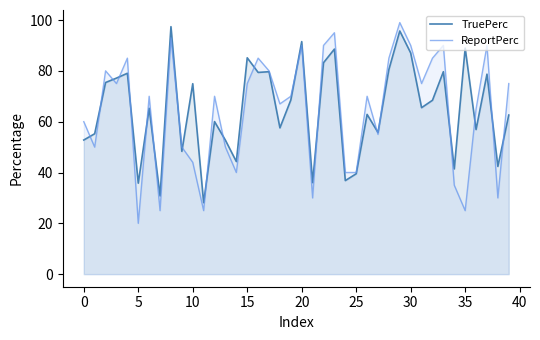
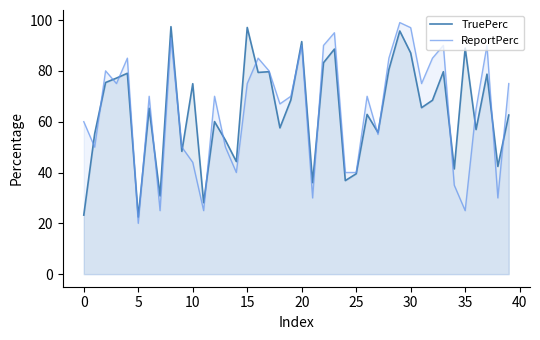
  {
    "TruePerc": {
-     "0": 53,
-     "5": 36,
+     "0": 23,
+     "5": 22,
      "10": 75,
-     "15": 85,
+     "15": 97,
      "20": 92,
      "30": 87
    },
    "ReportPerc": {
      "0": 60,
      "5": 20,
      "10": 44,
      "15": 75,
      "20": 90,
-     "30": 90,
+     "30": 97,
      "35": 25
    }
  }
